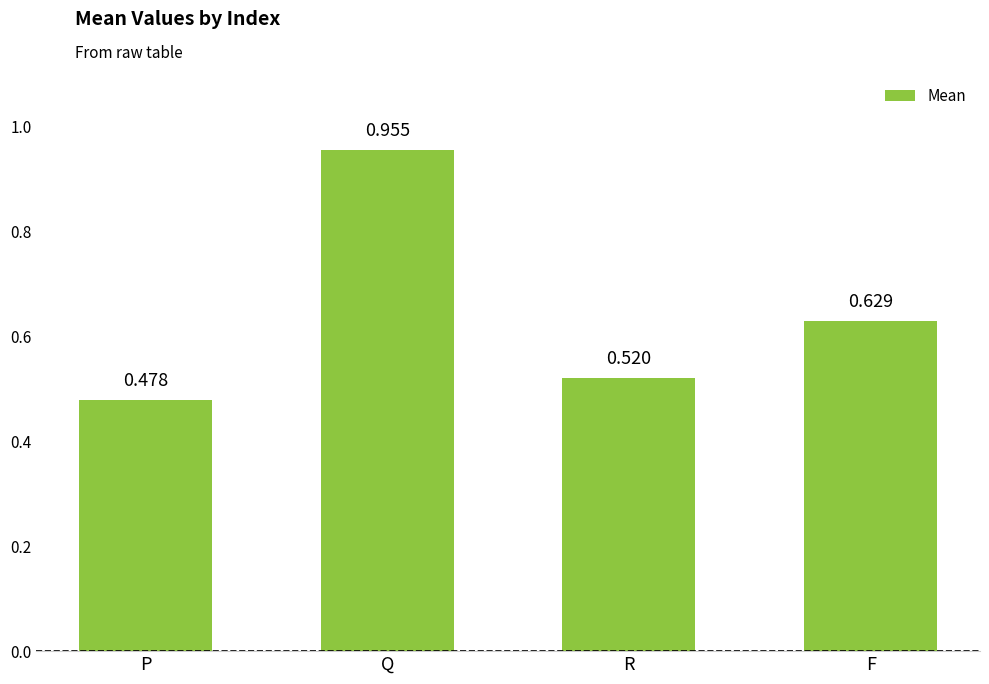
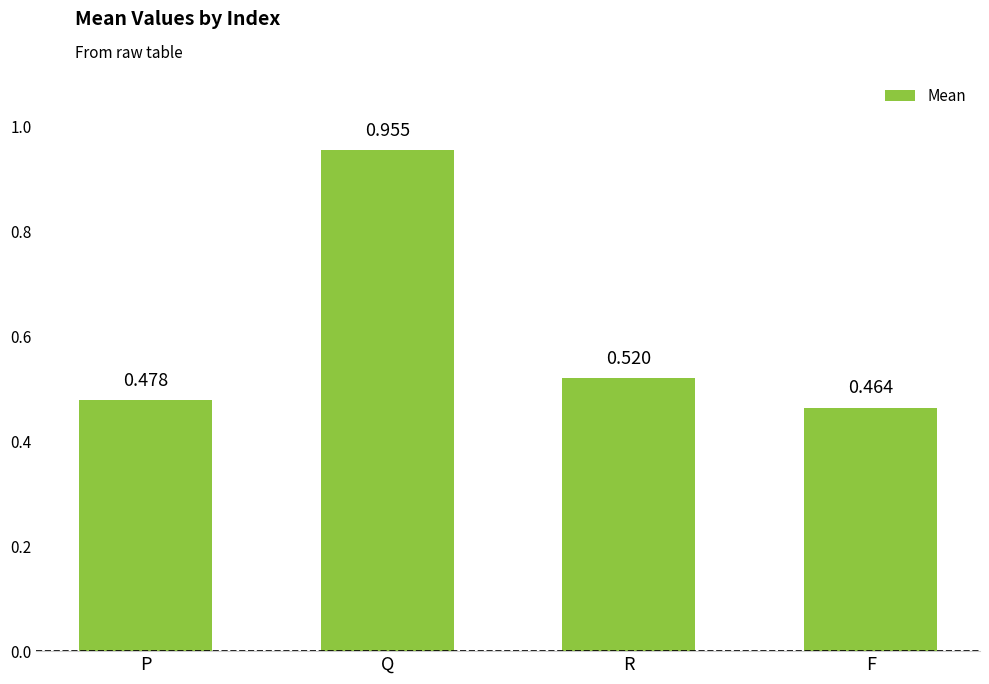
  {
    "P": 0.478,
    "Q": 0.955,
    "R": 0.520,
-   "F": 0.629
+   "F": 0.464
  }
